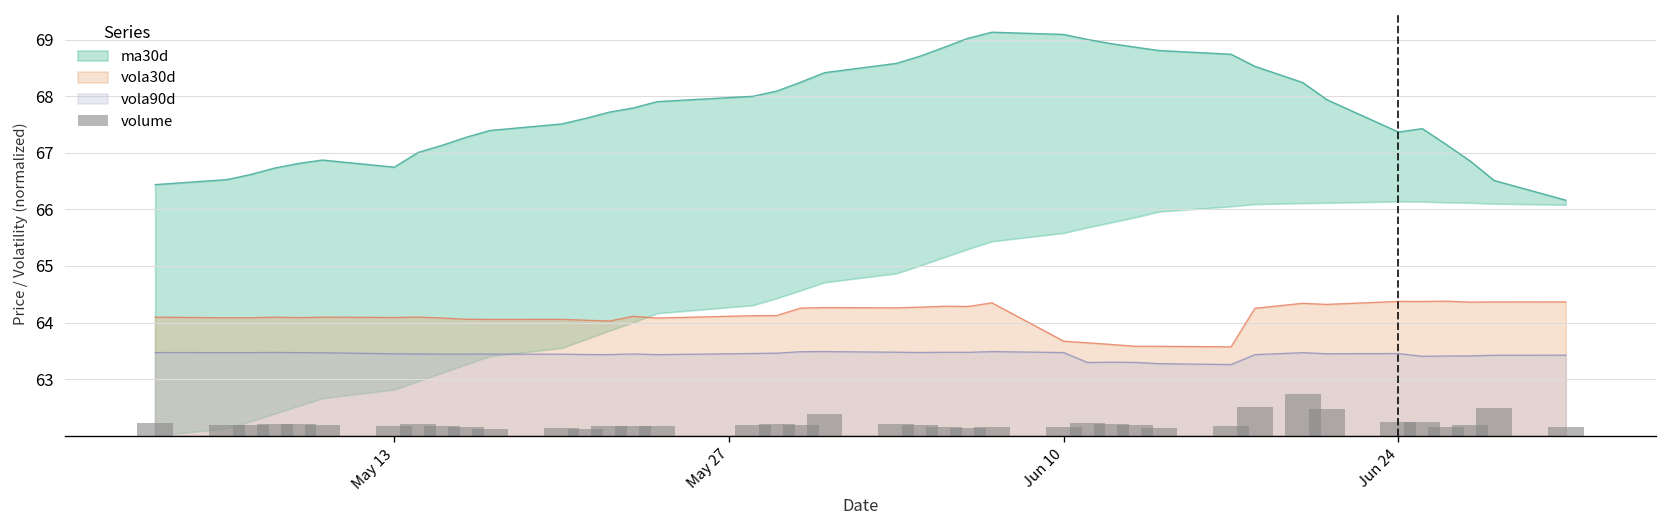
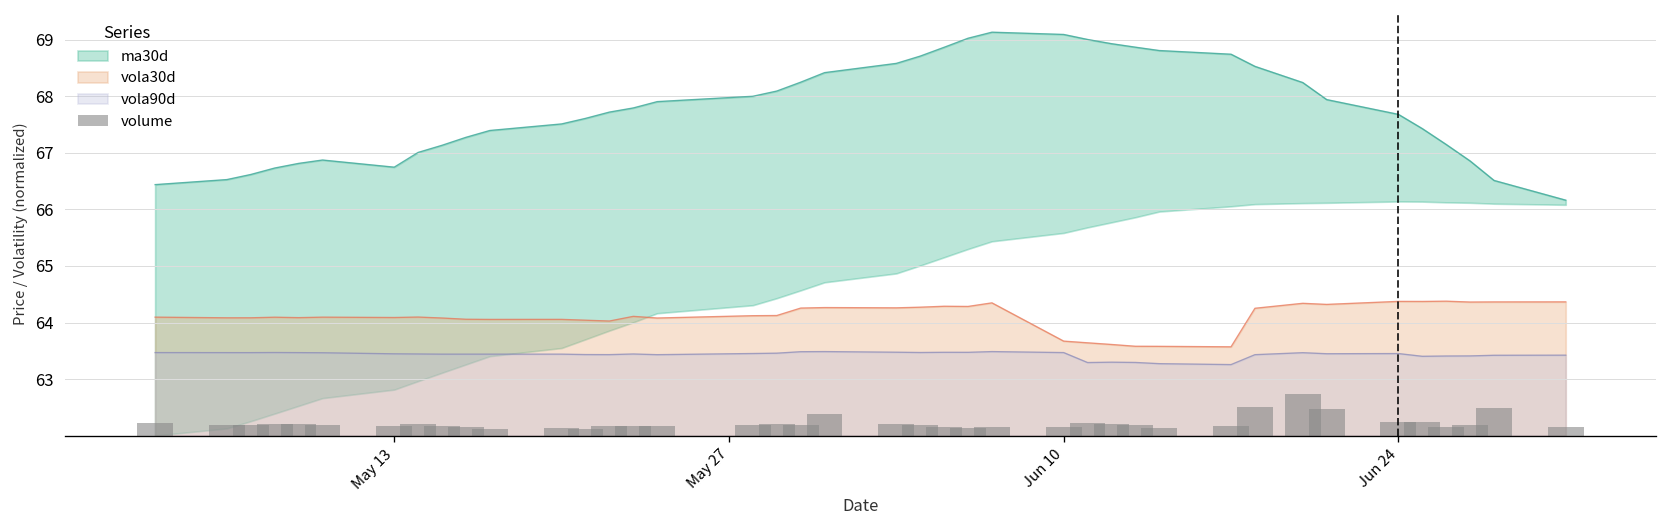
  {
    "ma30d": {
      "May 13": 66.7,
      "Jun 10": 69.1,
-     "Jun 24": 67.4
+     "Jun 24": 67.7
    },
    "volume": {
      "May 13": 62.2,
      "Jun 10": 62.2,
      "Jun 24": 62.2
    }
  }
